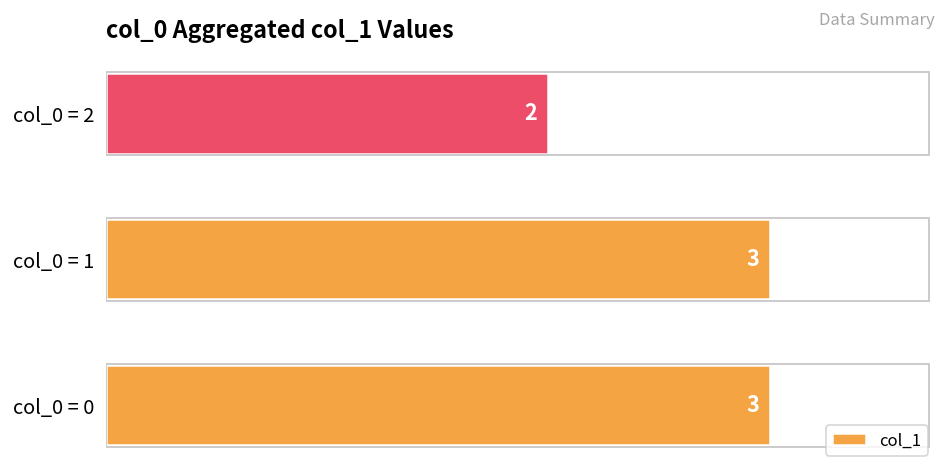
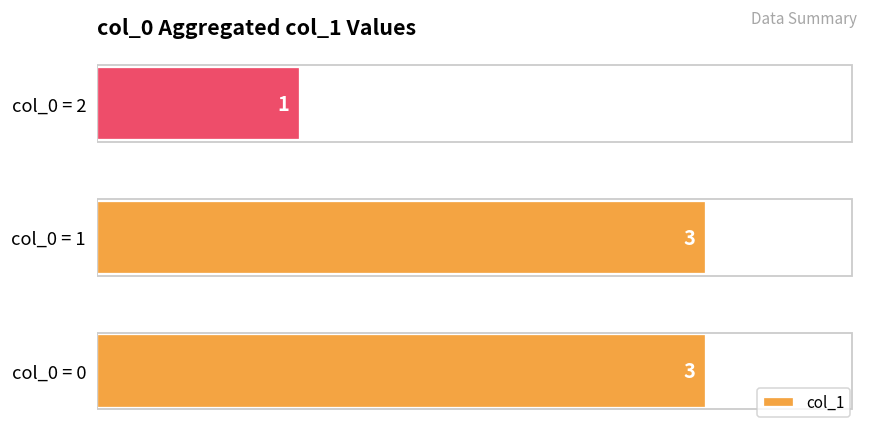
  {
-   "col_0 = 2": 2,
+   "col_0 = 2": 1,
    "col_0 = 1": 3,
    "col_0 = 0": 3
  }
